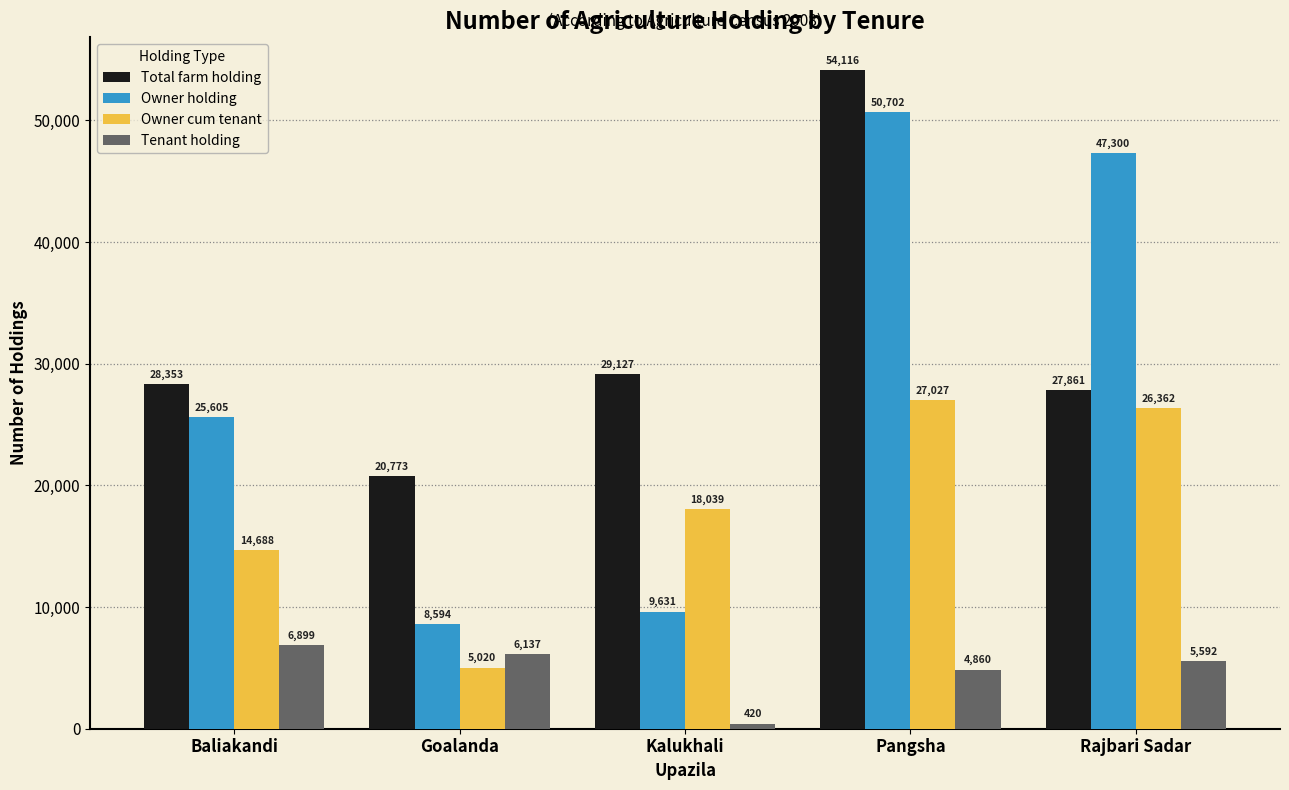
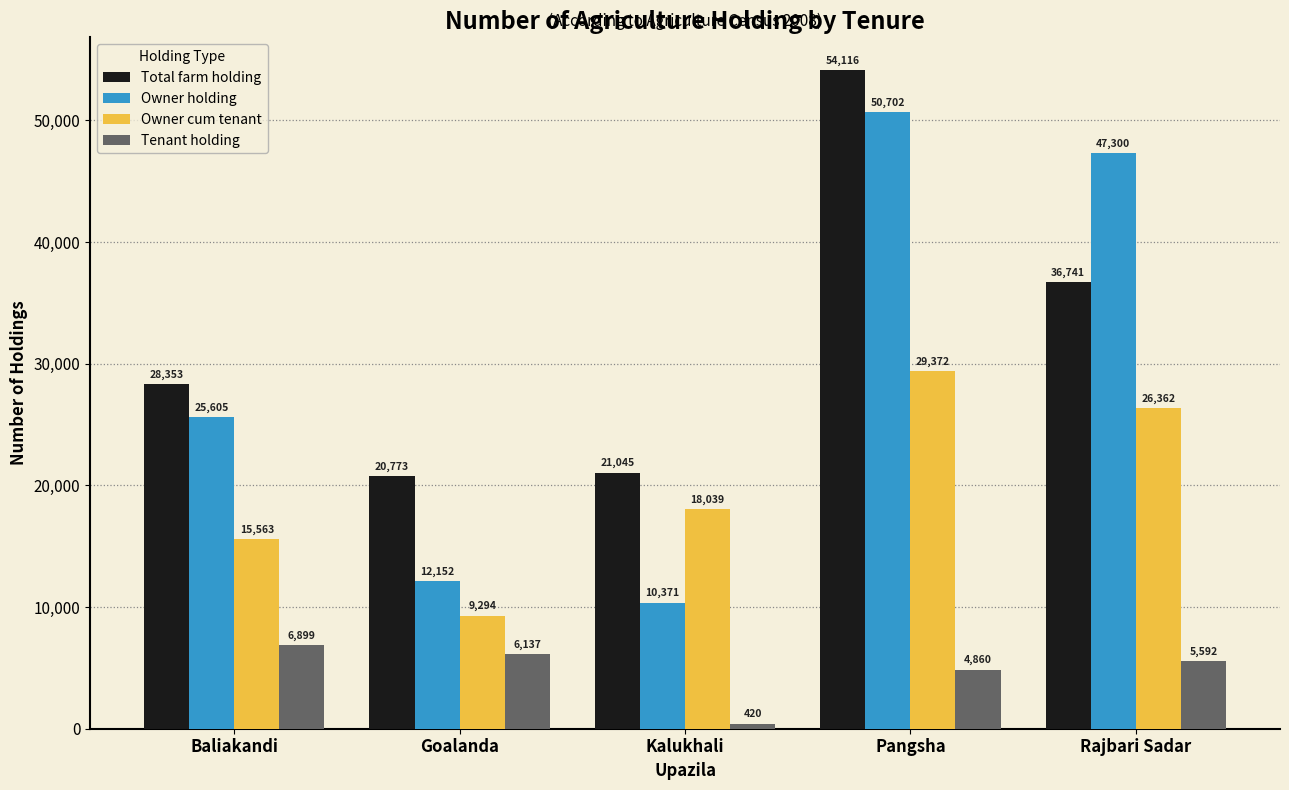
  {
    "Total farm holding": {
      "Baliakandi": "28,353",
      "Goalanda": "20,773",
-     "Kalukhali": "29,127",
+     "Kalukhali": "21,045",
      "Pangsha": "54,116",
-     "Rajbari Sadar": "27,861"
+     "Rajbari Sadar": "36,741"
    },
    "Owner holding": {
      "Baliakandi": "25,605",
-     "Goalanda": "8,594",
-     "Kalukhali": "9,631",
+     "Goalanda": "12,152",
+     "Kalukhali": "10,371",
      "Pangsha": "50,702",
      "Rajbari Sadar": "47,300"
    },
    "Owner cum tenant": {
-     "Baliakandi": "14,688",
-     "Goalanda": "5,020",
+     "Baliakandi": "15,563",
+     "Goalanda": "9,294",
      "Kalukhali": "18,039",
-     "Pangsha": "27,027",
+     "Pangsha": "29,372",
      "Rajbari Sadar": "26,362"
    },
    "Tenant holding": {
      "Baliakandi": "6,899",
      "Goalanda": "6,137",
      "Kalukhali": "420",
      "Pangsha": "4,860",
      "Rajbari Sadar": "5,592"
    }
  }
